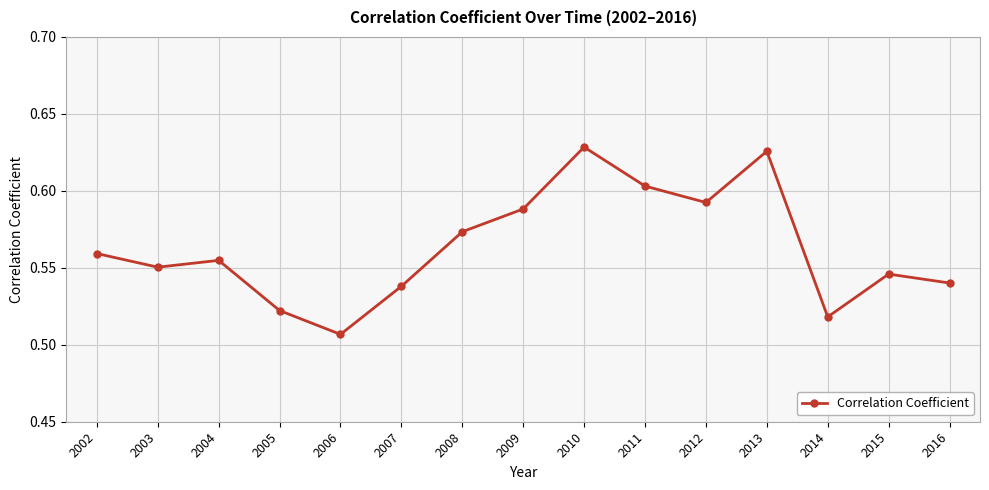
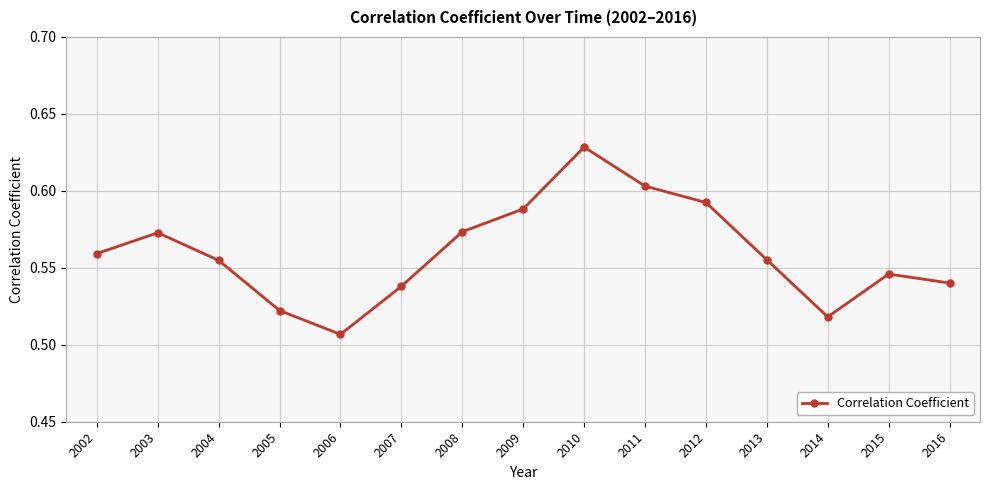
  {
    "2002": 0.559,
-   "2003": 0.550,
+   "2003": 0.573,
    "2004": 0.555,
    "2005": 0.522,
    "2006": 0.507,
    "2007": 0.538,
    "2008": 0.573,
    "2009": 0.588,
    "2010": 0.628,
    "2011": 0.603,
    "2012": 0.592,
-   "2013": 0.626,
+   "2013": 0.555,
    "2014": 0.518,
    "2015": 0.546,
    "2016": 0.540
  }
